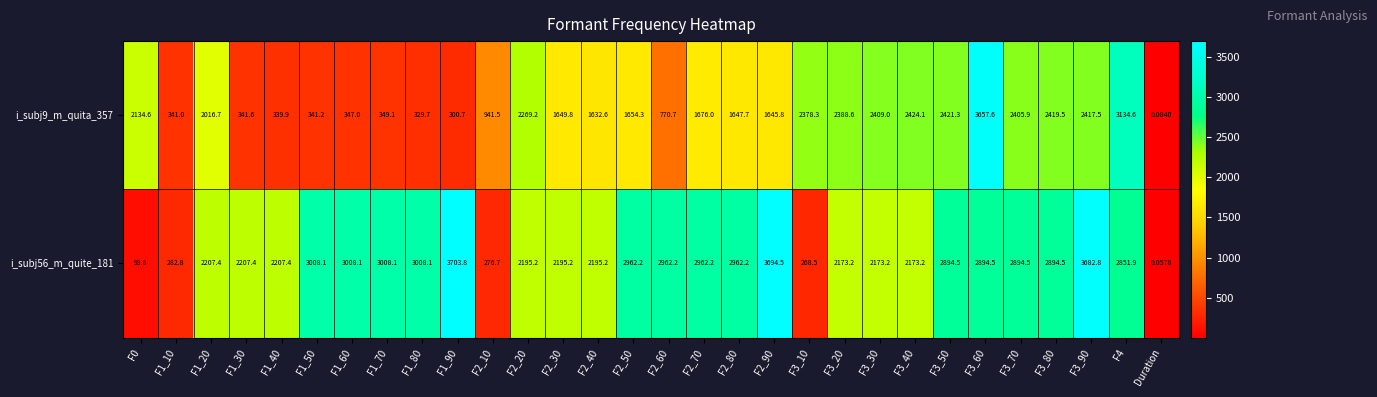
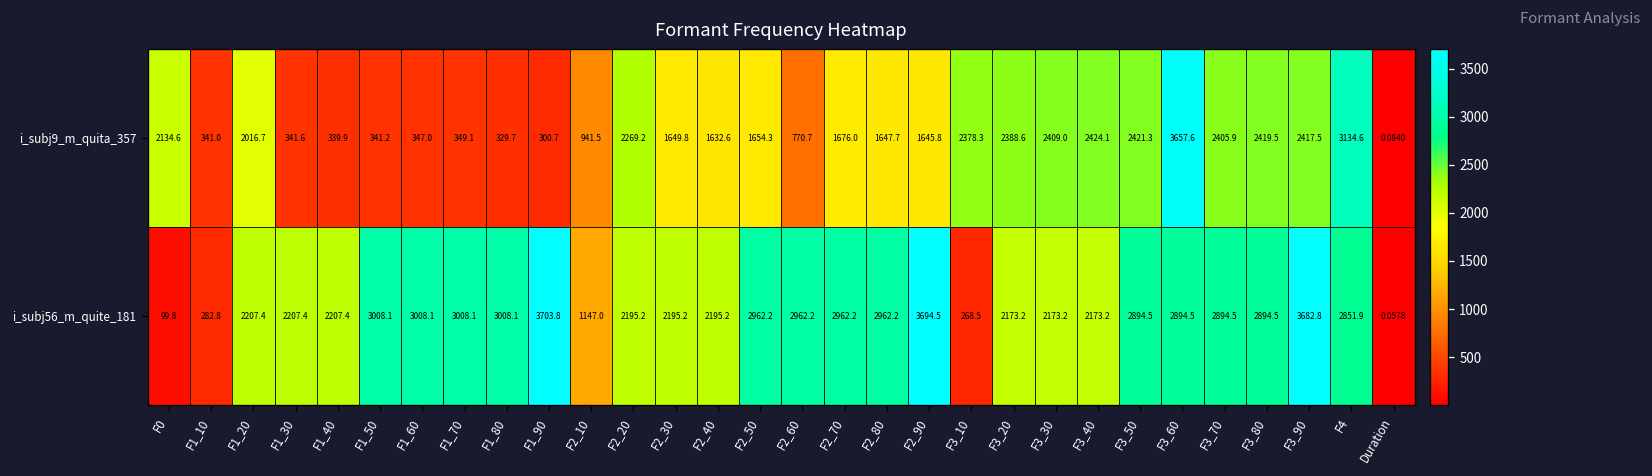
  {
    "i_subj9_m_quita_357": {
      "F0": 2134.6,
      "F1_10": 341.0,
      "F1_20": 2016.7,
      "F1_30": 341.6,
      "F1_40": 339.9,
      "F1_50": 341.2,
      "F1_60": 347.0,
      "F1_70": 349.1,
      "F1_80": 329.7,
      "F1_90": 300.7,
      "F2_10": 941.5,
      "F2_20": 2269.2,
      "F2_30": 1649.8,
      "F2_40": 1632.6,
      "F2_50": 1654.3,
      "F2_60": 770.7,
      "F2_70": 1676.0,
      "F2_80": 1647.7,
      "F2_90": 1645.8,
      "F3_10": 2378.3,
      "F3_20": 2388.6,
      "F3_30": 2409.0,
      "F3_40": 2424.1,
      "F3_50": 2421.3,
      "F3_60": 3657.6,
      "F3_70": 2405.9,
      "F3_80": 2419.5,
      "F3_90": 2417.5,
      "F4": 3134.6,
      "Duration": 0.0840
    },
    "i_subj56_m_quite_181": {
      "F0": 99.8,
      "F1_10": 282.8,
      "F1_20": 2207.4,
      "F1_30": 2207.4,
      "F1_40": 2207.4,
      "F1_50": 3008.1,
      "F1_60": 3008.1,
      "F1_70": 3008.1,
      "F1_80": 3008.1,
      "F1_90": 3703.8,
-     "F2_10": 276.7,
+     "F2_10": 1147.0,
      "F2_20": 2195.2,
      "F2_30": 2195.2,
      "F2_40": 2195.2,
      "F2_50": 2962.2,
      "F2_60": 2962.2,
      "F2_70": 2962.2,
      "F2_80": 2962.2,
      "F2_90": 3694.5,
      "F3_10": 268.5,
      "F3_20": 2173.2,
      "F3_30": 2173.2,
      "F3_40": 2173.2,
      "F3_50": 2894.5,
      "F3_60": 2894.5,
      "F3_70": 2894.5,
      "F3_80": 2894.5,
      "F3_90": 3682.8,
      "F4": 2851.9,
      "Duration": 0.0578
    }
  }
